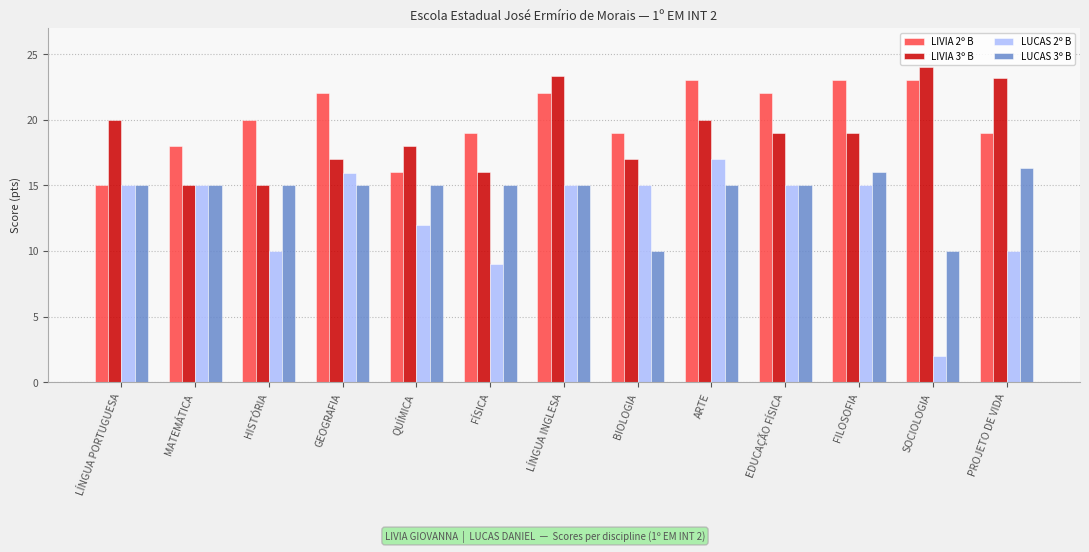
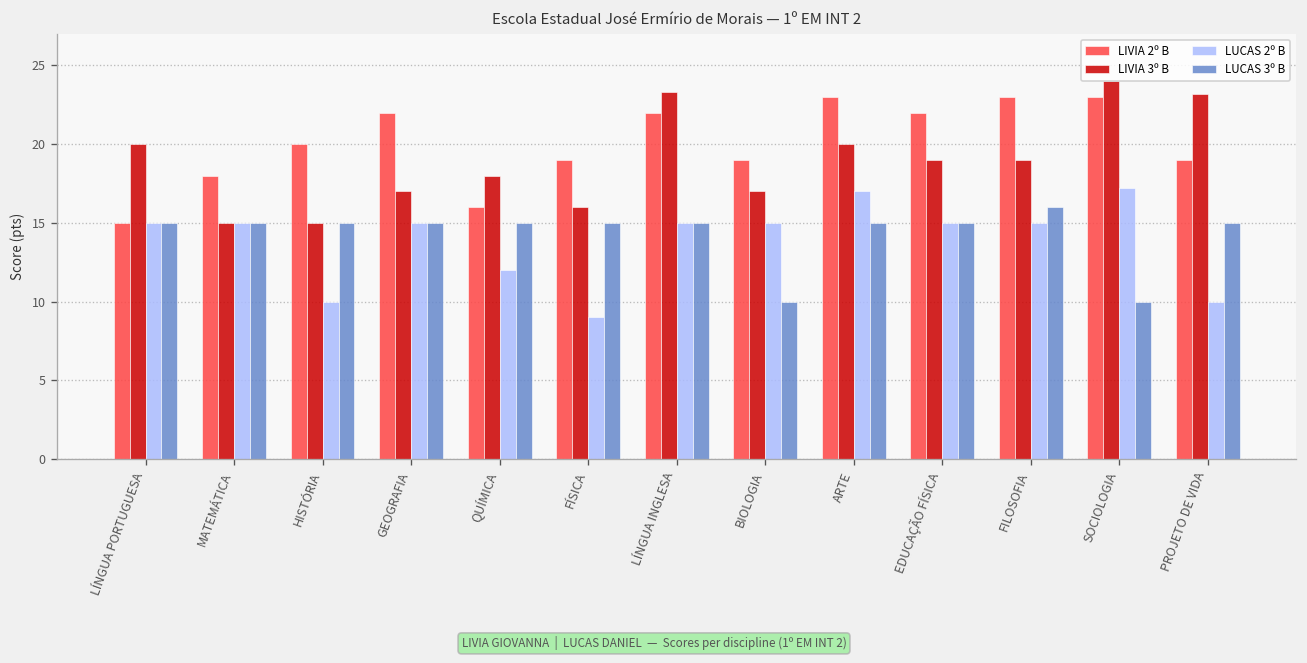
  {
    "LIVIA 2º B": {
      "LÍNGUA PORTUGUESA": 15.0,
      "MATEMÁTICA": 18.0,
      "HISTÓRIA": 20.0,
      "GEOGRAFIA": 22.0,
      "QUÍMICA": 16.0,
      "FÍSICA": 19.0,
      "LÍNGUA INGLESA": 22.0,
      "BIOLOGIA": 19.0,
      "ARTE": 23.0,
      "EDUCAÇÃO FÍSICA": 22.0,
      "FILOSOFIA": 23.0,
      "SOCIOLOGIA": 23.0,
      "PROJETO DE VIDA": 19.0
    },
    "LIVIA 3º B": {
      "LÍNGUA PORTUGUESA": 20.0,
      "MATEMÁTICA": 15.0,
      "HISTÓRIA": 15.0,
      "GEOGRAFIA": 17.0,
      "QUÍMICA": 18.0,
      "FÍSICA": 16.0,
      "LÍNGUA INGLESA": 23.3,
      "BIOLOGIA": 17.0,
      "ARTE": 20.0,
      "EDUCAÇÃO FÍSICA": 19.0,
      "FILOSOFIA": 19.0,
      "SOCIOLOGIA": 24.0,
      "PROJETO DE VIDA": 23.2
    },
    "LUCAS 2º B": {
      "LÍNGUA PORTUGUESA": 15.0,
      "MATEMÁTICA": 15.0,
      "HISTÓRIA": 10.0,
-     "GEOGRAFIA": 15.9,
+     "GEOGRAFIA": 15.0,
      "QUÍMICA": 12.0,
      "FÍSICA": 9.0,
      "LÍNGUA INGLESA": 15.0,
      "BIOLOGIA": 15.0,
      "ARTE": 17.0,
      "EDUCAÇÃO FÍSICA": 15.0,
      "FILOSOFIA": 15.0,
-     "SOCIOLOGIA": 2.0,
+     "SOCIOLOGIA": 17.2,
      "PROJETO DE VIDA": 10.0
    },
    "LUCAS 3º B": {
      "LÍNGUA PORTUGUESA": 15.0,
      "MATEMÁTICA": 15.0,
      "HISTÓRIA": 15.0,
      "GEOGRAFIA": 15.0,
      "QUÍMICA": 15.0,
      "FÍSICA": 15.0,
      "LÍNGUA INGLESA": 15.0,
      "BIOLOGIA": 10.0,
      "ARTE": 15.0,
      "EDUCAÇÃO FÍSICA": 15.0,
      "FILOSOFIA": 16.0,
      "SOCIOLOGIA": 10.0,
-     "PROJETO DE VIDA": 16.3
+     "PROJETO DE VIDA": 15.0
    }
  }
